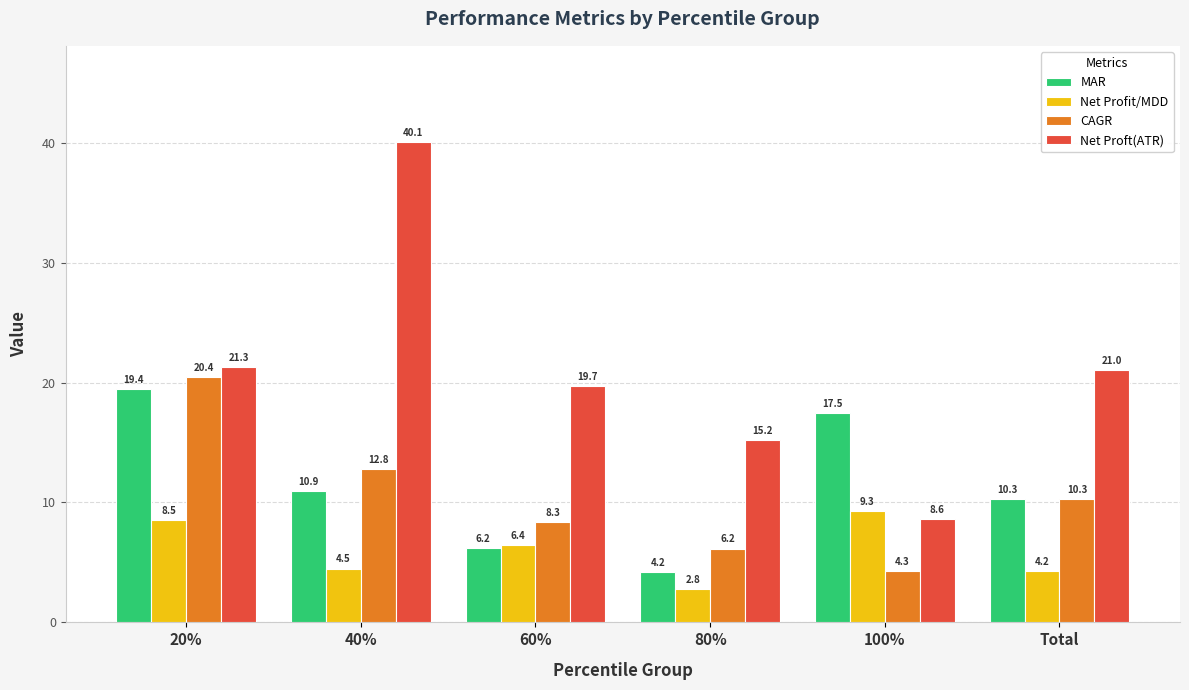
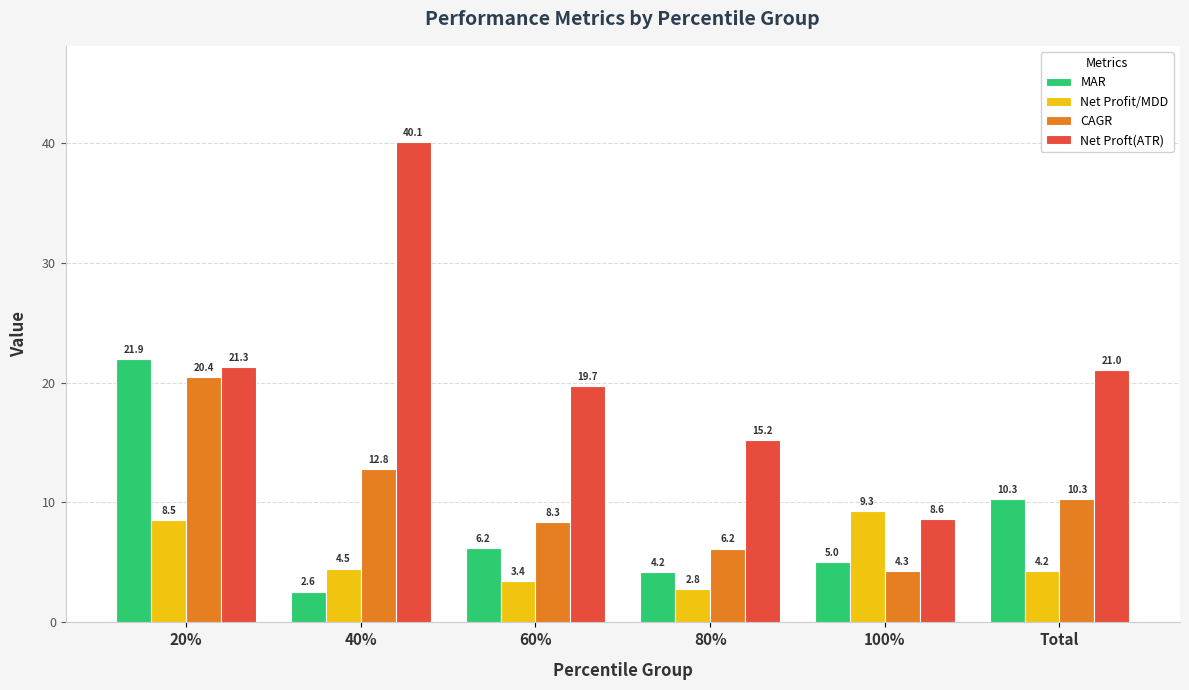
  {
    "MAR": {
-     "20%": 19.4,
-     "40%": 10.9,
+     "20%": 21.9,
+     "40%": 2.6,
      "60%": 6.2,
      "80%": 4.2,
-     "100%": 17.5,
+     "100%": 5.0,
      "Total": 10.3
    },
    "Net Profit/MDD": {
      "20%": 8.5,
      "40%": 4.5,
-     "60%": 6.4,
+     "60%": 3.4,
      "80%": 2.8,
      "100%": 9.3,
      "Total": 4.2
    }
  }
